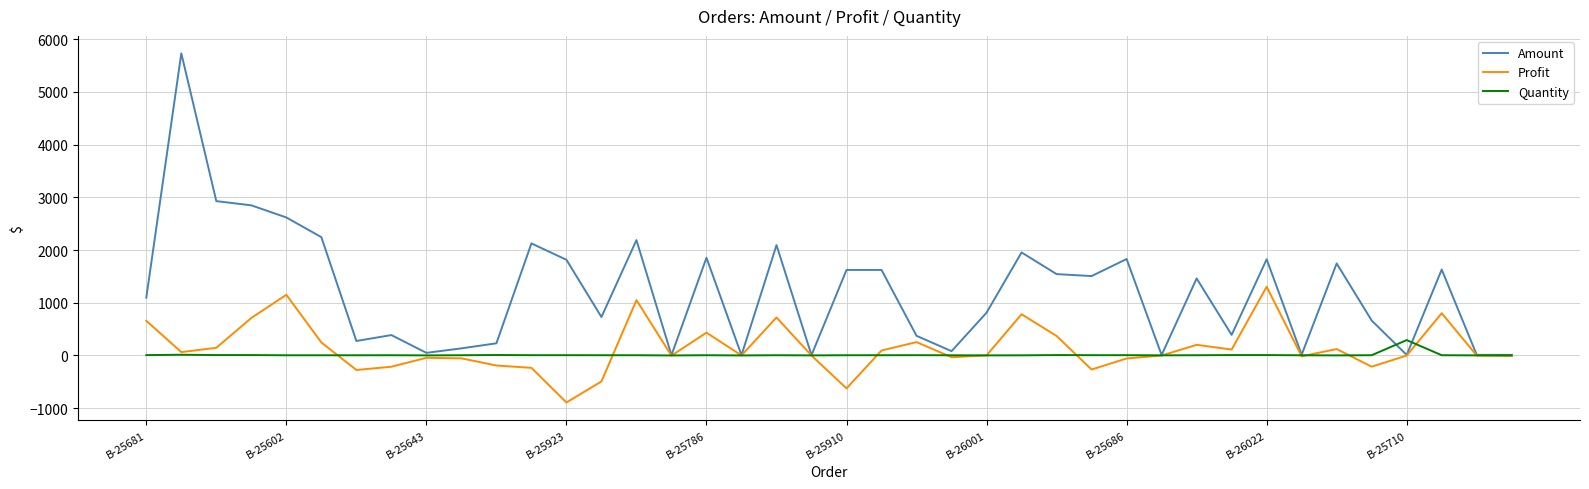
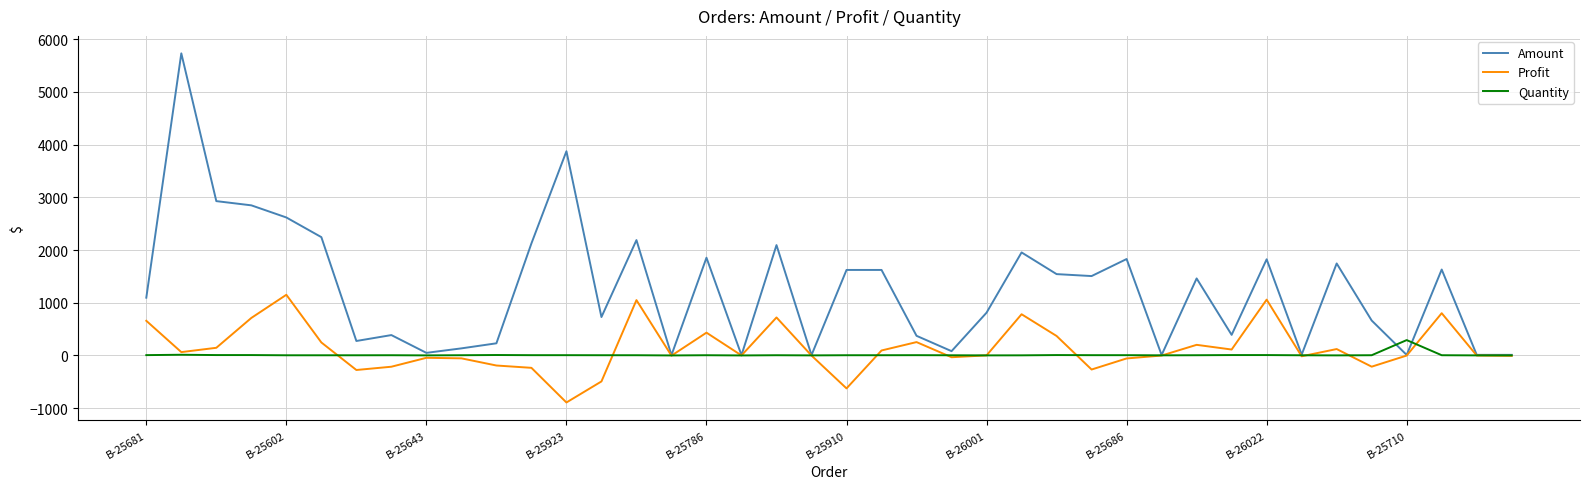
  {
    "Amount": {
      "B-25681": 1100,
      "B-25602": 2600,
-     "B-25923": 1800,
+     "B-25923": 3900,
      "B-25786": 1900,
      "B-25910": 1600,
      "B-26001": 800,
      "B-25686": 1800,
      "B-26022": 1800
    },
    "Profit": {
      "B-25681": 700,
      "B-25602": 1200,
      "B-25923": -900,
      "B-25786": 400,
      "B-25910": -600,
      "B-25686": -100,
-     "B-26022": 1300
+     "B-26022": 1100
    },
    "Quantity": {
      "B-25681": 0,
      "B-25602": 0,
      "B-25923": 0,
      "B-25786": 0,
      "B-25910": 0,
      "B-25686": 0,
      "B-26022": 0,
      "B-25710": 300
    }
  }
